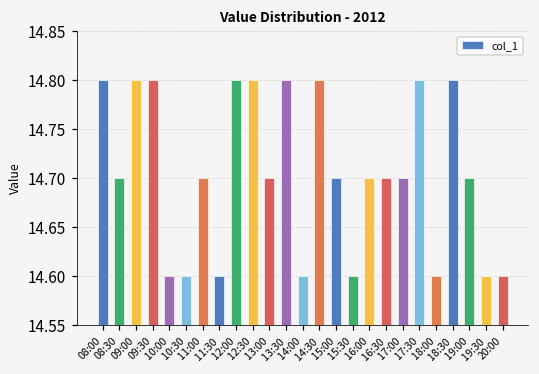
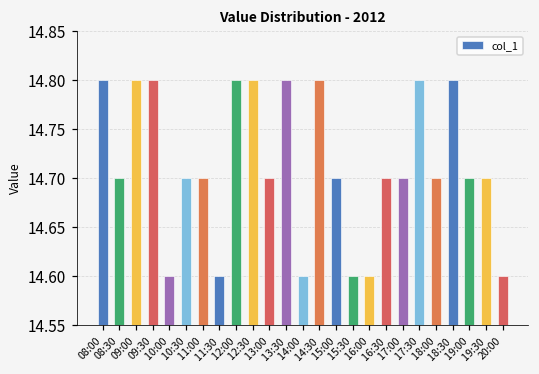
  {
    "08:00": 14.8,
    "08:30": 14.7,
    "09:00": 14.8,
    "09:30": 14.8,
    "10:00": 14.6,
-   "10:30": 14.6,
+   "10:30": 14.7,
    "11:00": 14.7,
    "11:30": 14.6,
    "12:00": 14.8,
    "12:30": 14.8,
    "13:00": 14.7,
    "13:30": 14.8,
    "14:00": 14.6,
    "14:30": 14.8,
    "15:00": 14.7,
    "15:30": 14.6,
-   "16:00": 14.7,
+   "16:00": 14.6,
    "16:30": 14.7,
    "17:00": 14.7,
    "17:30": 14.8,
-   "18:00": 14.6,
+   "18:00": 14.7,
    "18:30": 14.8,
    "19:00": 14.7,
-   "19:30": 14.6,
+   "19:30": 14.7,
    "20:00": 14.6
  }
